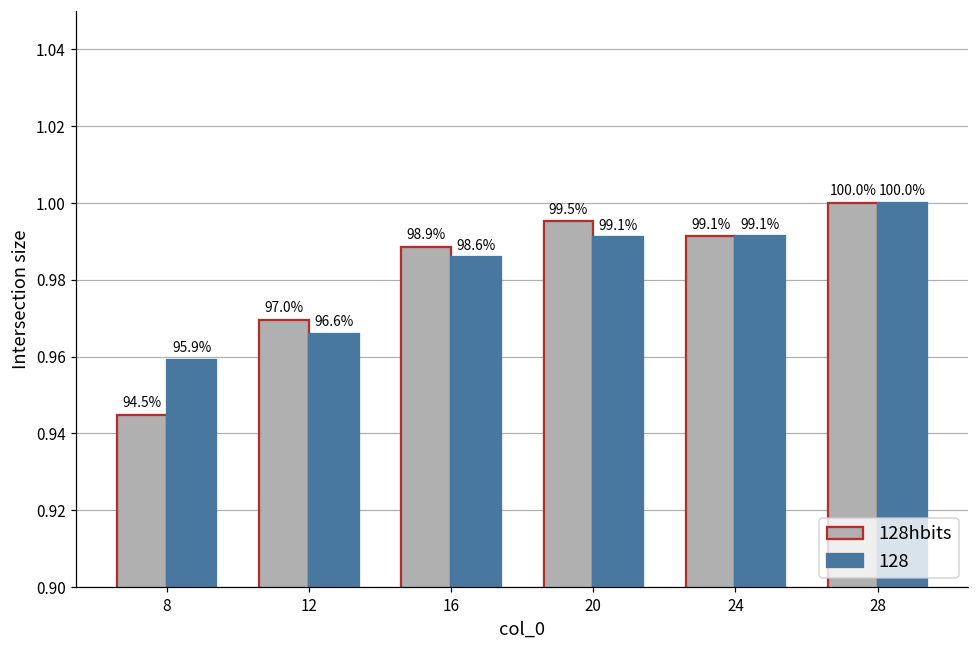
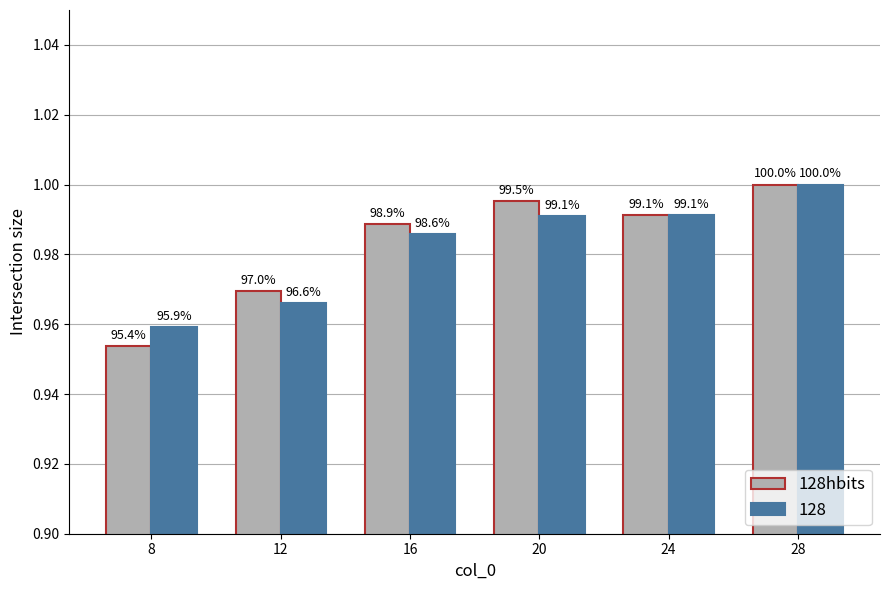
  {
    "128hbits": {
-     "8": "94.5%",
+     "8": "95.4%",
      "12": "97.0%",
      "16": "98.9%",
      "20": "99.5%",
      "24": "99.1%",
      "28": "100.0%"
    },
    "128": {
      "8": "95.9%",
      "12": "96.6%",
      "16": "98.6%",
      "20": "99.1%",
      "24": "99.1%",
      "28": "100.0%"
    }
  }
